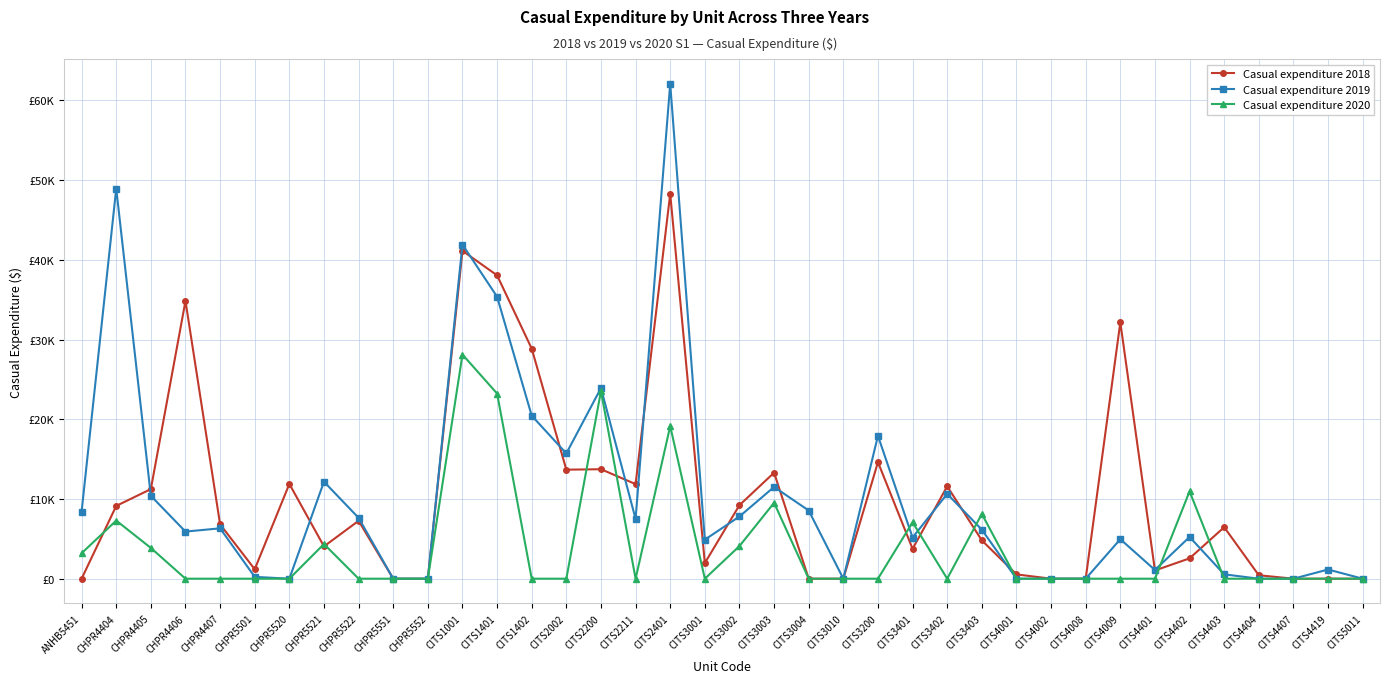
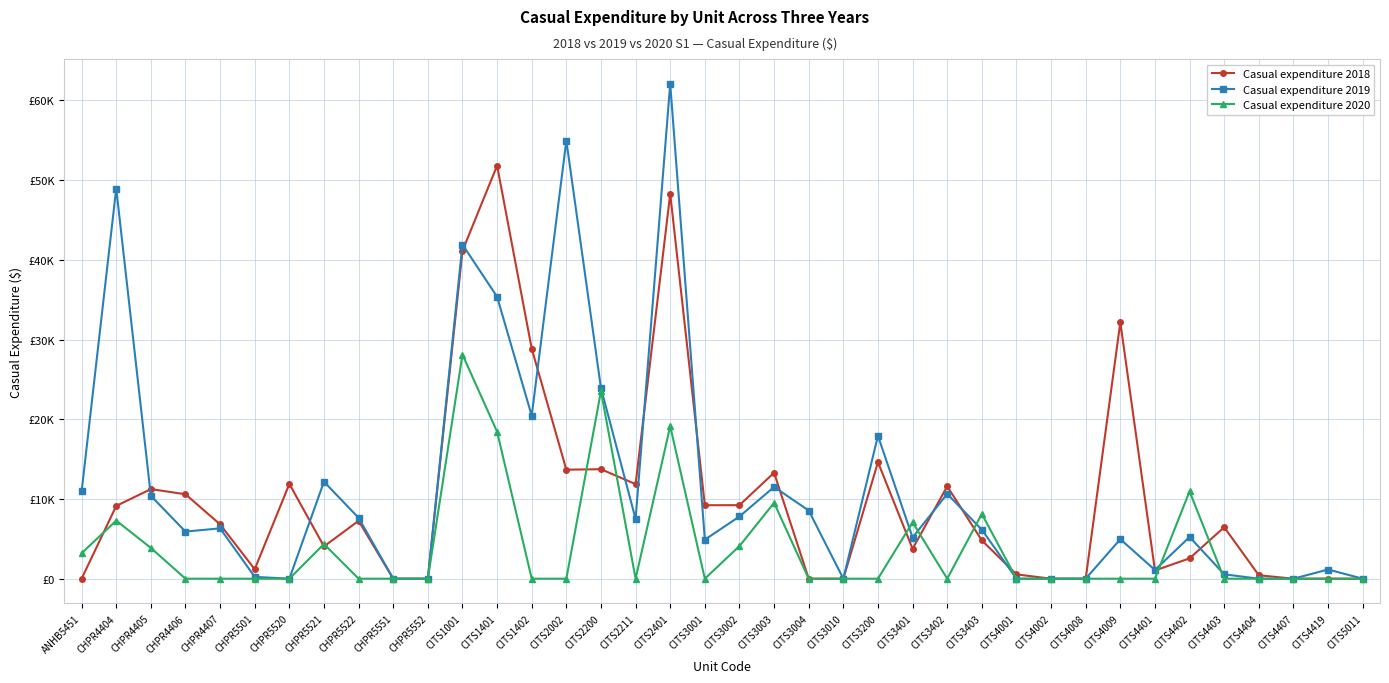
  {
    "Casual expenditure 2018": {
      "ANHB5451": "£0",
      "CHPR4404": "£9000",
      "CHPR4405": "£11000",
-     "CHPR4406": "£35000",
+     "CHPR4406": "£11000",
      "CHPR4407": "£7000",
      "CHPR5501": "£1000",
      "CHPR5520": "£12000",
      "CHPR5522": "£7000",
      "CITS1001": "£41000",
-     "CITS1401": "£38000",
+     "CITS1401": "£52000",
      "CITS1402": "£29000",
      "CITS2002": "£14000",
      "CITS2200": "£14000",
      "CITS2211": "£12000",
      "CITS2401": "£48000",
-     "CITS3001": "£2000",
+     "CITS3001": "£9000",
      "CITS3002": "£9000",
      "CITS3003": "£13000",
      "CITS3200": "£15000",
      "CITS3401": "£4000",
      "CITS3402": "£12000",
      "CITS3403": "£5000",
      "CITS4001": "£1000",
      "CITS4009": "£32000",
      "CITS4402": "£3000",
      "CITS4403": "£6000",
      "CITS4404": "£0"
    },
    "Casual expenditure 2019": {
-     "ANHB5451": "£8000",
+     "ANHB5451": "£11000",
      "CHPR4404": "£49000",
      "CHPR4405": "£10000",
      "CHPR4406": "£6000",
      "CHPR4407": "£6000",
      "CHPR5521": "£12000",
      "CHPR5522": "£8000",
      "CITS1001": "£42000",
      "CITS1401": "£35000",
      "CITS1402": "£20000",
-     "CITS2002": "£16000",
+     "CITS2002": "£55000",
      "CITS2200": "£24000",
      "CITS2211": "£7000",
      "CITS2401": "£62000",
      "CITS3001": "£5000",
      "CITS3002": "£8000",
      "CITS3003": "£12000",
      "CITS3004": "£9000",
      "CITS3200": "£18000",
      "CITS3401": "£5000",
      "CITS3402": "£11000",
      "CITS3403": "£6000",
      "CITS4009": "£5000",
      "CITS4402": "£5000",
      "CITS4403": "£1000",
      "CITS4419": "£1000"
    },
    "Casual expenditure 2020": {
      "ANHB5451": "£3000",
      "CHPR4404": "£7000",
      "CHPR4405": "£4000",
      "CHPR4406": "£0",
      "CHPR4407": "£0",
      "CHPR5522": "£0",
      "CITS1001": "£28000",
-     "CITS1401": "£23000",
+     "CITS1401": "£18000",
      "CITS1402": "£0",
      "CITS2002": "£0",
      "CITS2200": "£24000",
      "CITS2211": "£0",
      "CITS2401": "£19000",
      "CITS3001": "£0",
      "CITS3002": "£4000",
      "CITS3003": "£10000",
      "CITS3200": "£0",
      "CITS3401": "£7000",
      "CITS3402": "£0",
      "CITS3403": "£8000",
      "CITS4009": "£0",
      "CITS4401": "£0",
      "CITS4402": "£11000",
      "CITS4403": "£0"
    }
  }
